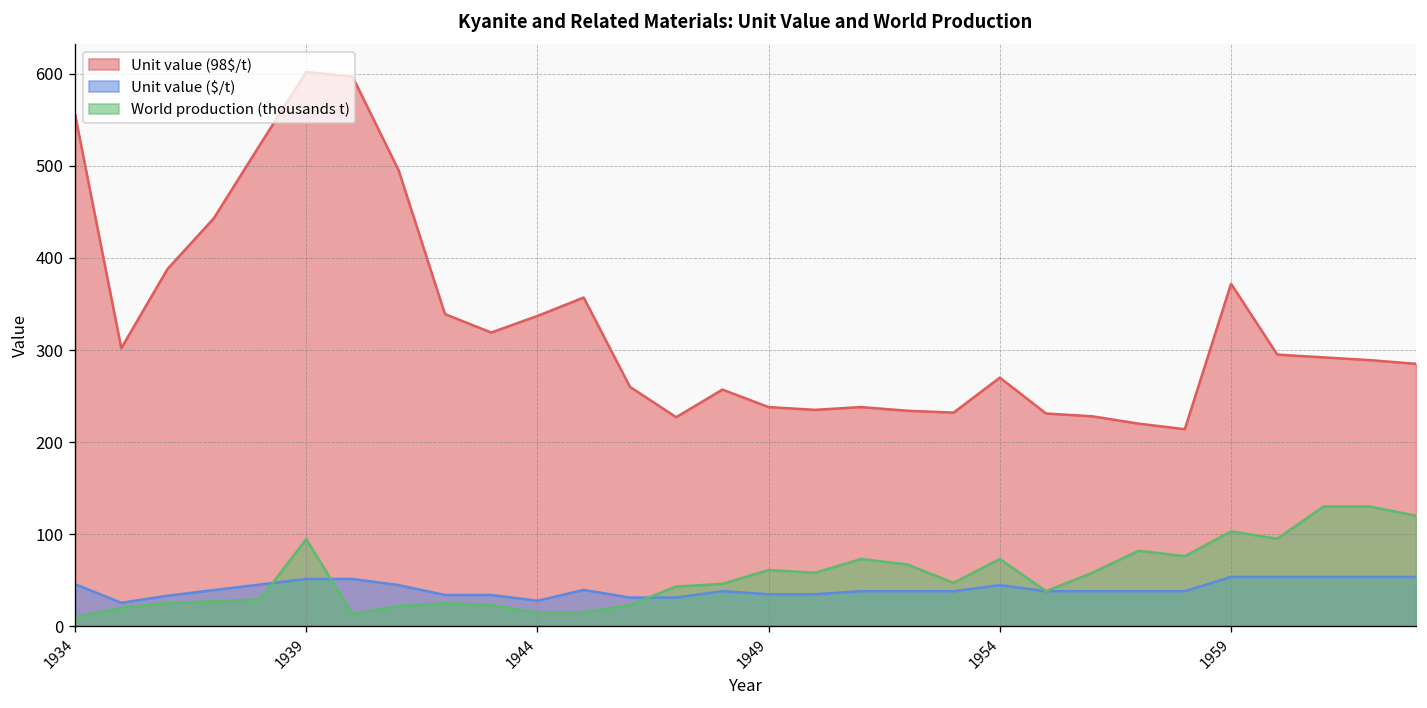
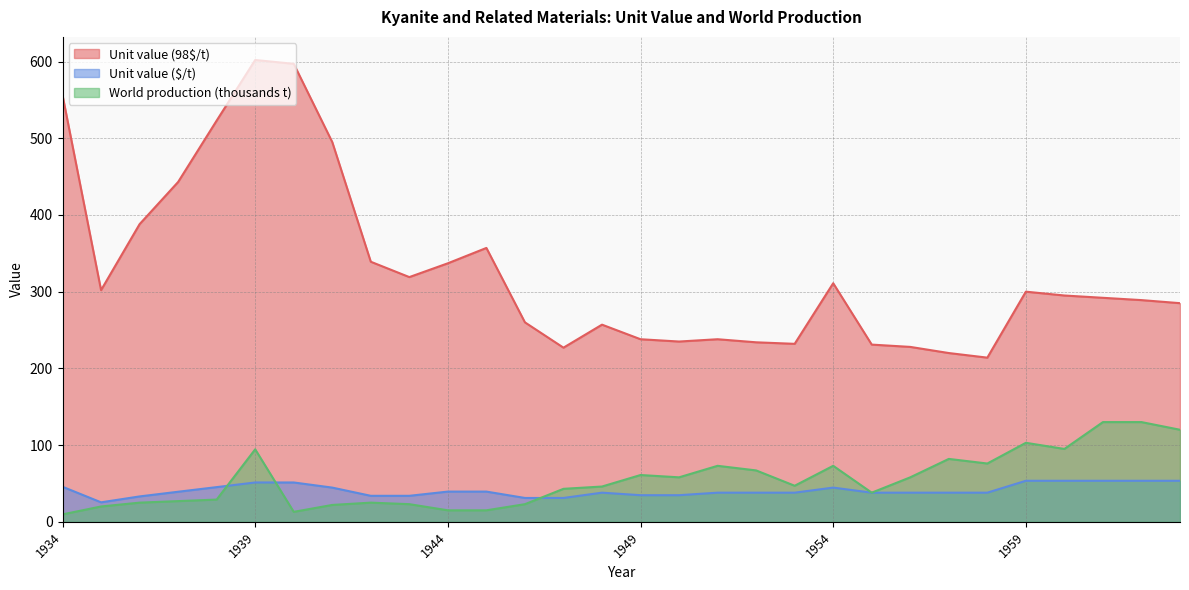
  {
    "Unit value (98$/t)": {
      "1934": 560,
      "1944": 340,
      "1949": 240,
-     "1954": 270,
-     "1959": 370
+     "1954": 310,
+     "1959": 300
    },
    "Unit value ($/t)": {
      "1934": 50,
      "1939": 50,
-     "1944": 30,
+     "1944": 40,
      "1949": 30,
      "1954": 40,
      "1959": 50
    },
    "World production (thousands t)": {
      "1934": 10,
      "1939": 90,
      "1944": 20,
      "1949": 60,
      "1954": 70,
      "1959": 100
    }
  }
